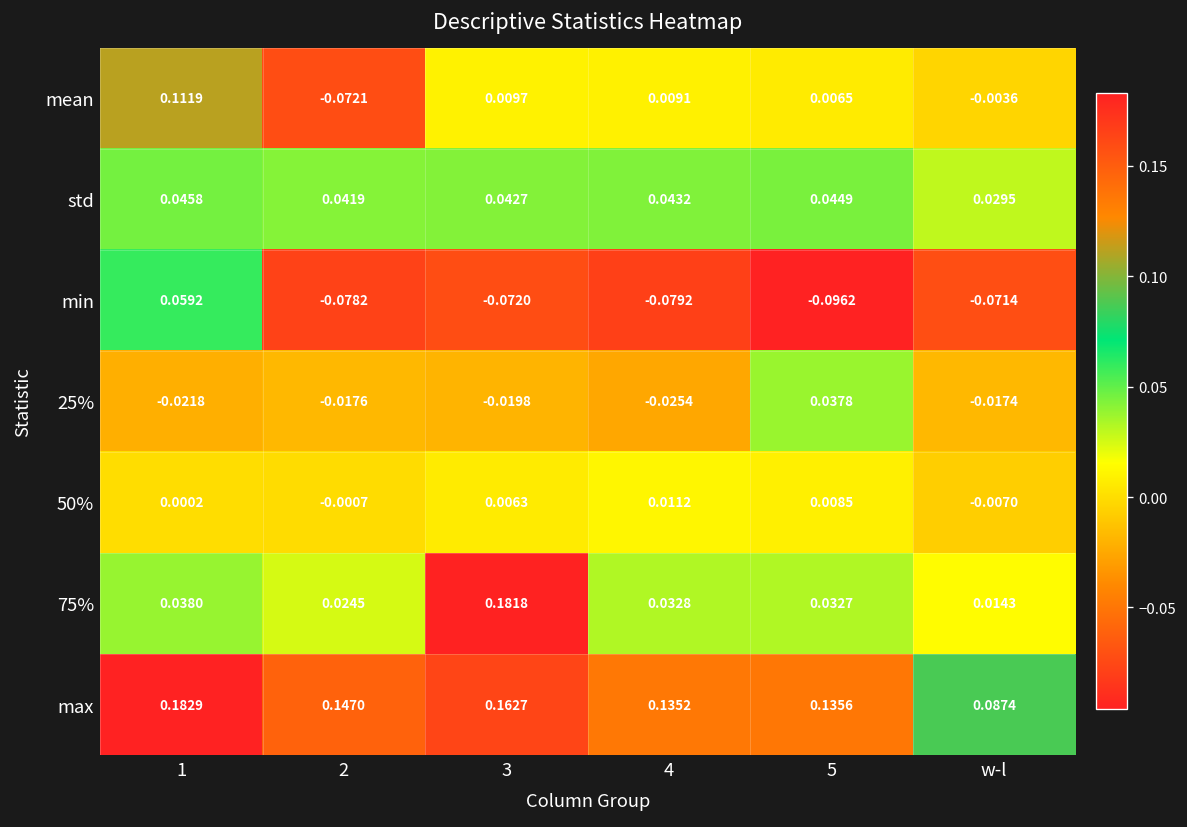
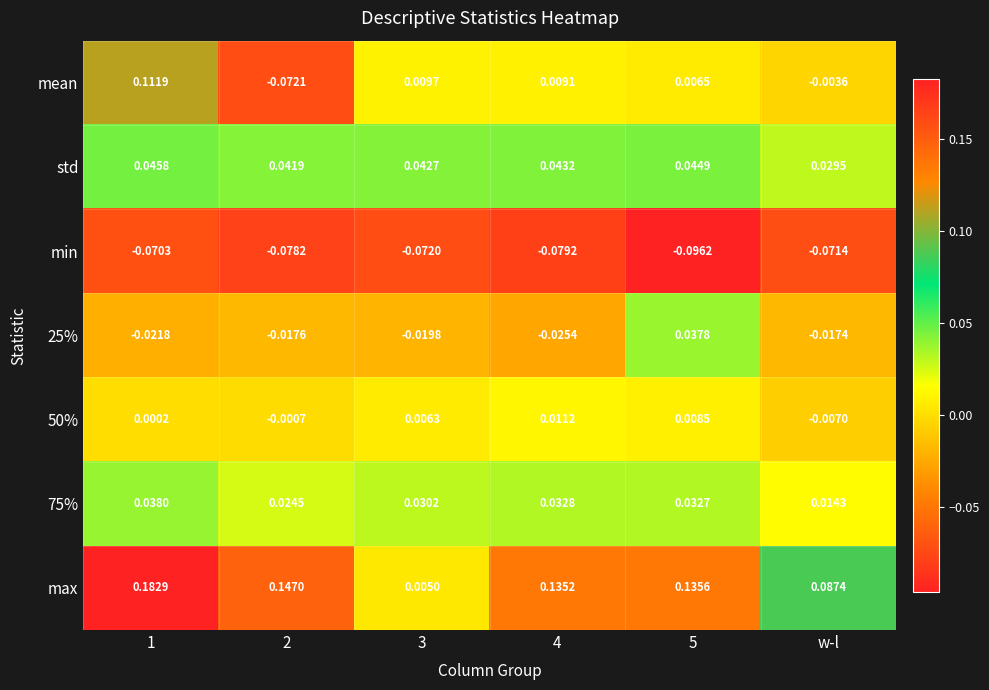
  {
    "mean": {
      "1": 0.1119,
      "2": -0.0721,
      "3": 0.0097,
      "4": 0.0091,
      "5": 0.0065,
      "w-l": -0.0036
    },
    "std": {
      "1": 0.0458,
      "2": 0.0419,
      "3": 0.0427,
      "4": 0.0432,
      "5": 0.0449,
      "w-l": 0.0295
    },
    "min": {
-     "1": 0.0592,
+     "1": -0.0703,
      "2": -0.0782,
      "3": -0.0720,
      "4": -0.0792,
      "5": -0.0962,
      "w-l": -0.0714
    },
    "25%": {
      "1": -0.0218,
      "2": -0.0176,
      "3": -0.0198,
      "4": -0.0254,
      "5": 0.0378,
      "w-l": -0.0174
    },
    "50%": {
      "1": 0.0002,
      "2": -0.0007,
      "3": 0.0063,
      "4": 0.0112,
      "5": 0.0085,
      "w-l": -0.0070
    },
    "75%": {
      "1": 0.0380,
      "2": 0.0245,
-     "3": 0.1818,
+     "3": 0.0302,
      "4": 0.0328,
      "5": 0.0327,
      "w-l": 0.0143
    },
    "max": {
      "1": 0.1829,
      "2": 0.1470,
-     "3": 0.1627,
+     "3": 0.0050,
      "4": 0.1352,
      "5": 0.1356,
      "w-l": 0.0874
    }
  }
